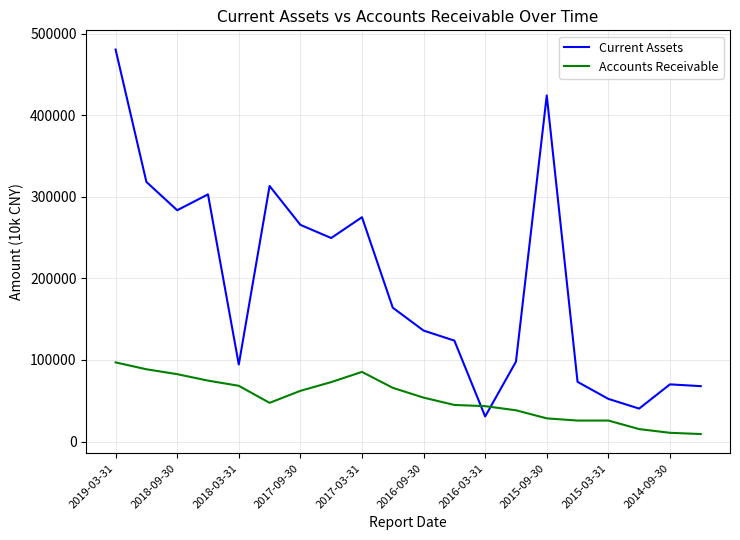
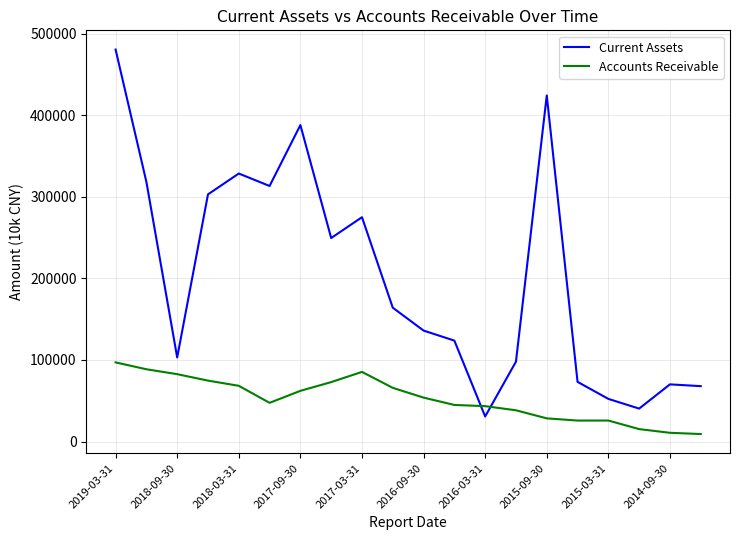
  {
    "Current Assets": {
      "2019-03-31": 480000,
-     "2018-09-30": 280000,
-     "2018-03-31": 90000,
-     "2017-09-30": 270000,
+     "2018-09-30": 100000,
+     "2018-03-31": 330000,
+     "2017-09-30": 390000,
      "2017-03-31": 280000,
      "2016-09-30": 140000,
      "2016-03-31": 30000,
      "2015-09-30": 420000,
      "2015-03-31": 50000,
      "2014-09-30": 70000
    },
    "Accounts Receivable": {
      "2019-03-31": 100000,
      "2018-09-30": 80000,
      "2018-03-31": 70000,
      "2017-09-30": 60000,
      "2017-03-31": 90000,
      "2016-09-30": 50000,
      "2016-03-31": 40000,
      "2015-09-30": 30000,
      "2015-03-31": 30000,
      "2014-09-30": 10000
    }
  }
